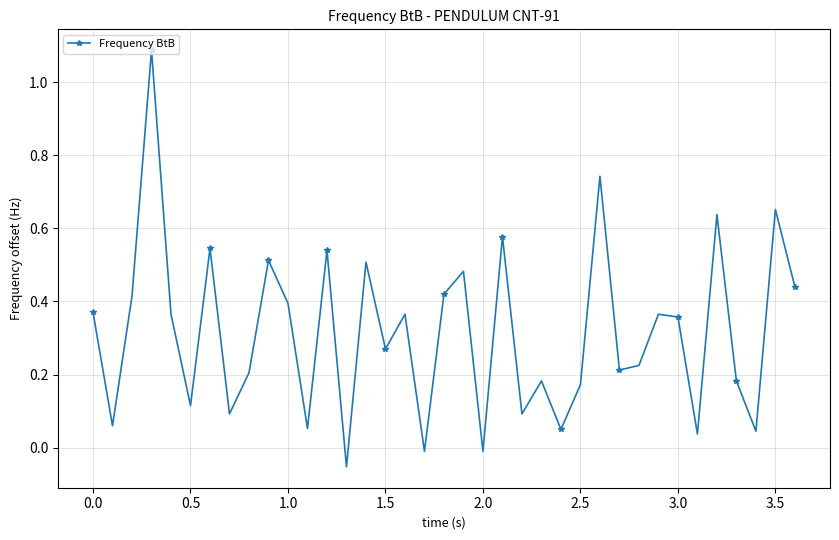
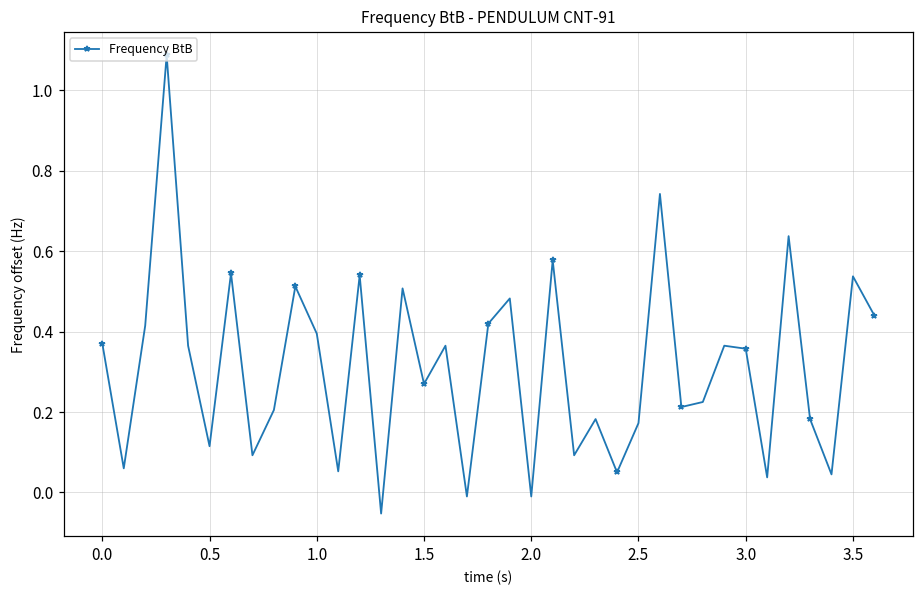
  {
    "0.0": 0.37,
    "0.5": 0.11,
    "1.0": 0.39,
    "1.5": 0.27,
    "2.0": -0.01,
    "2.5": 0.17,
    "3.0": 0.36,
-   "3.5": 0.65
+   "3.5": 0.54
  }
